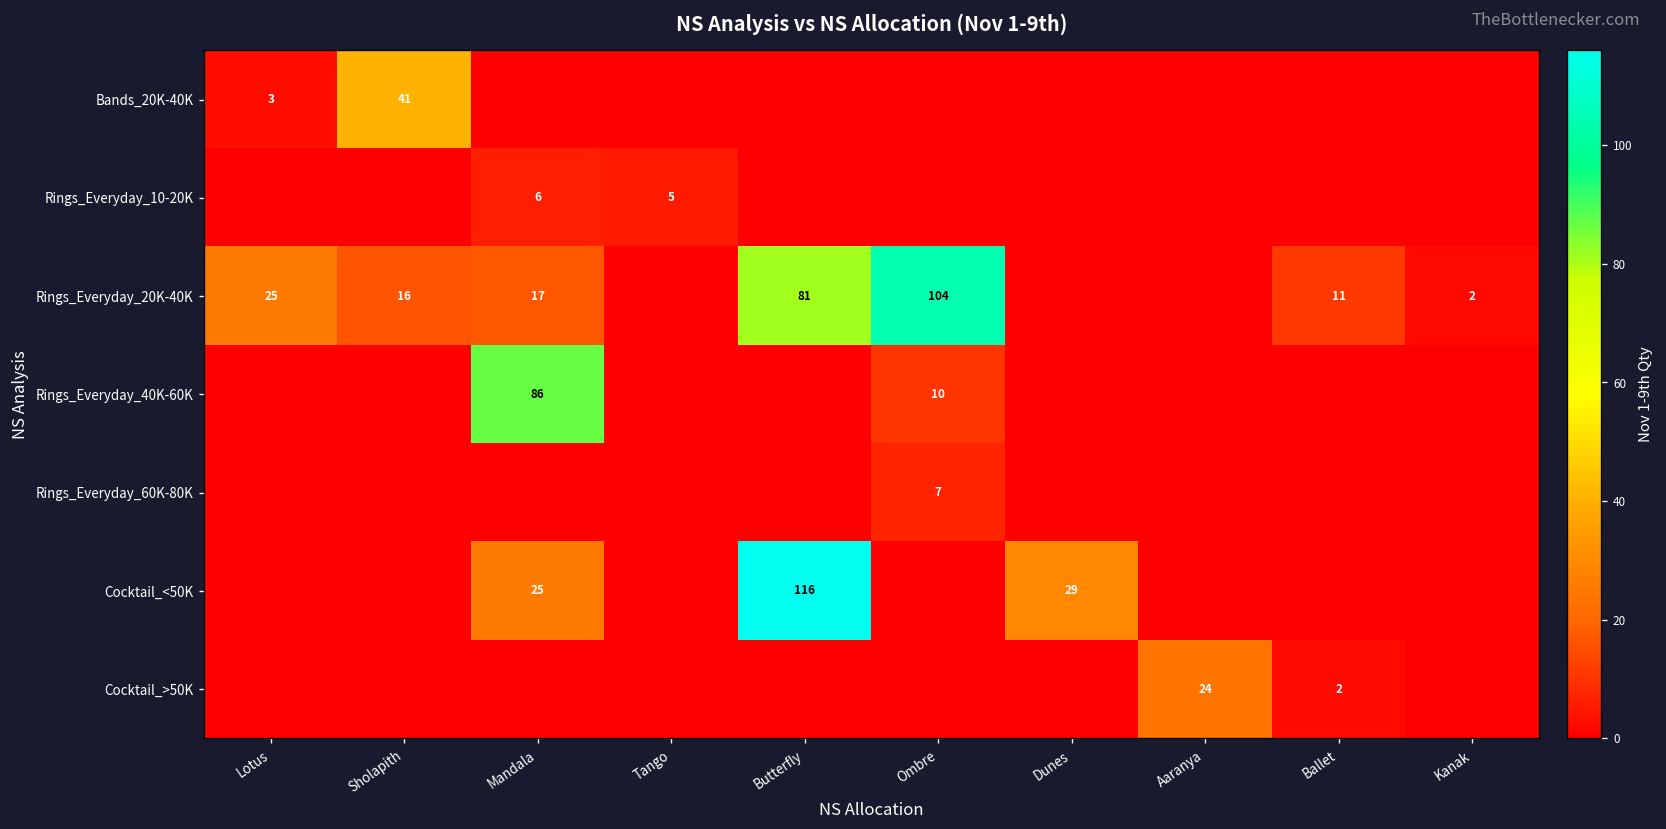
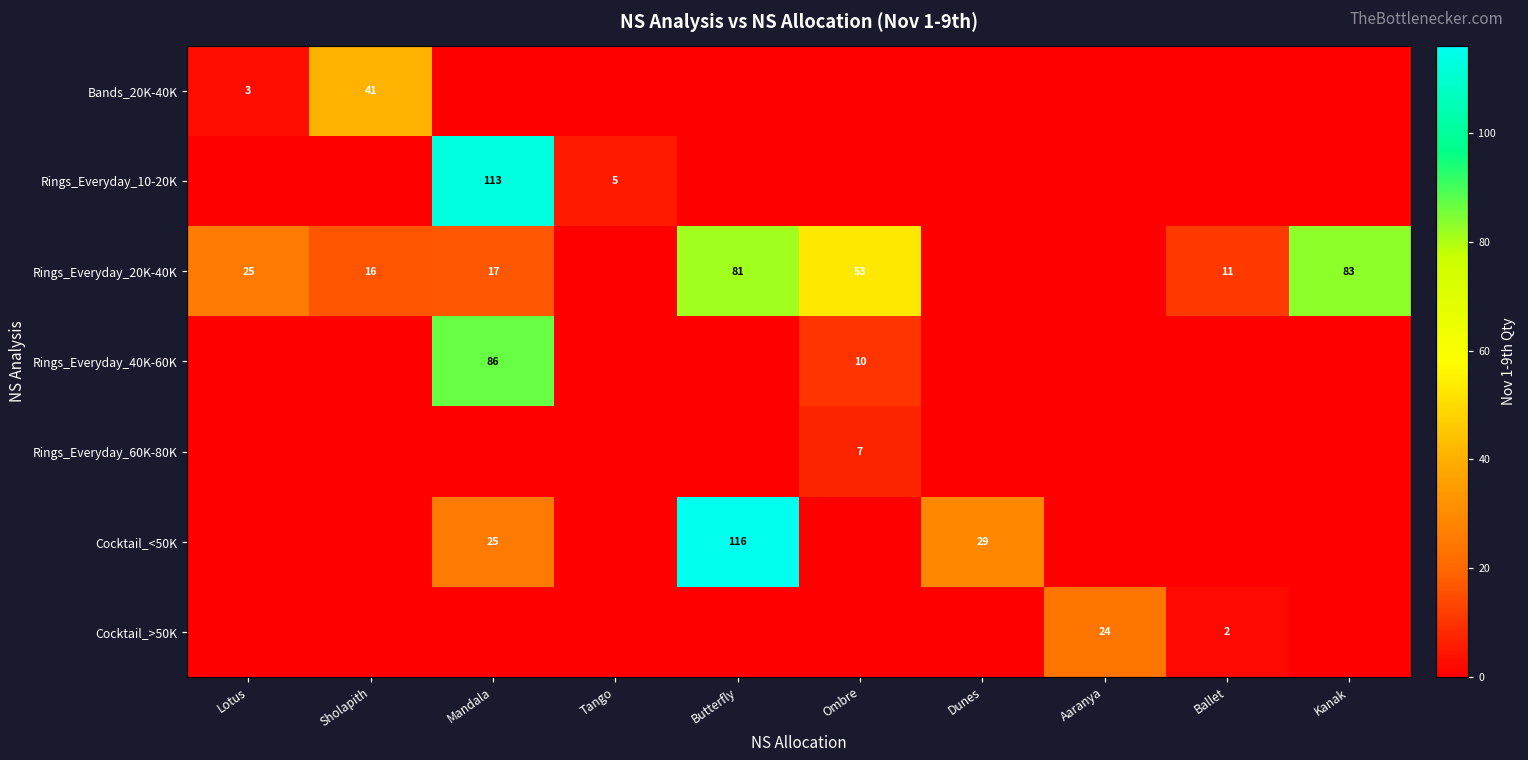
  {
    "Bands_20K-40K": {
      "Lotus": 3,
      "Sholapith": 41
    },
    "Rings_Everyday_10-20K": {
-     "Mandala": 6,
+     "Mandala": 113,
      "Tango": 5
    },
    "Rings_Everyday_20K-40K": {
      "Lotus": 25,
      "Sholapith": 16,
      "Mandala": 17,
      "Butterfly": 81,
-     "Ombre": 104,
+     "Ombre": 53,
      "Ballet": 11,
-     "Kanak": 2
+     "Kanak": 83
    },
    "Rings_Everyday_40K-60K": {
      "Mandala": 86,
      "Ombre": 10
    },
    "Rings_Everyday_60K-80K": {
      "Ombre": 7
    },
    "Cocktail_<50K": {
      "Mandala": 25,
      "Butterfly": 116,
      "Dunes": 29
    },
    "Cocktail_>50K": {
      "Aaranya": 24,
      "Ballet": 2
    }
  }
